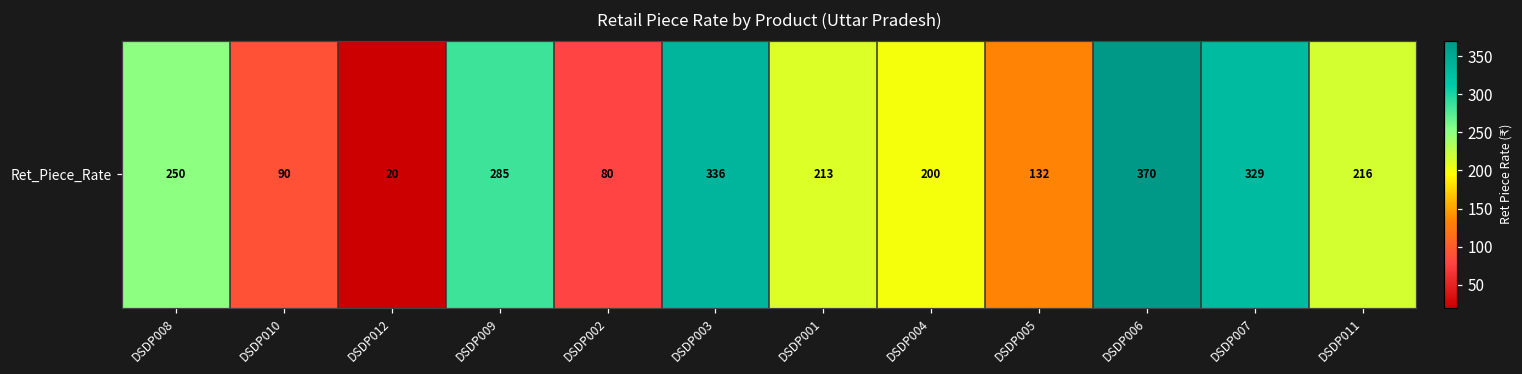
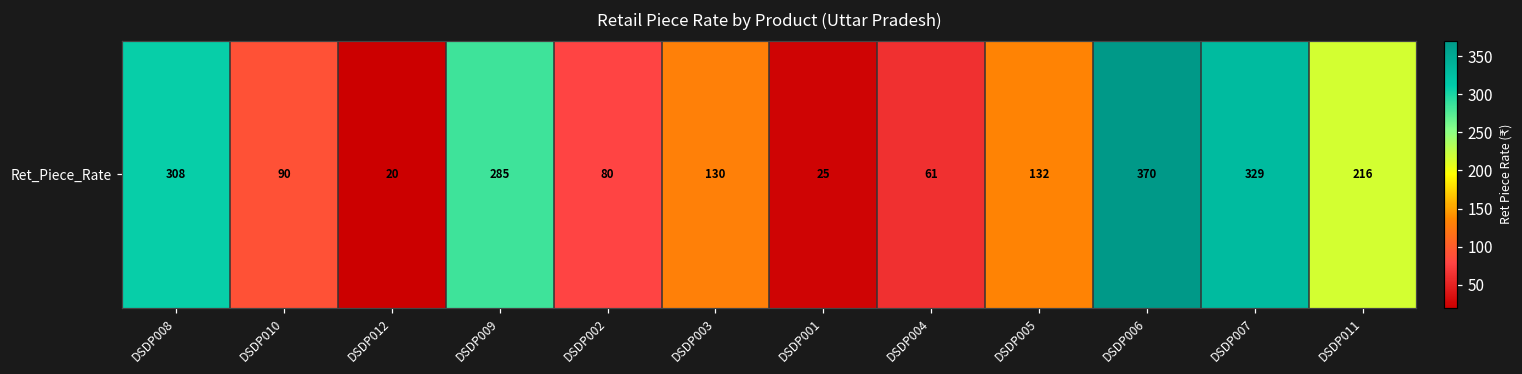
  {
    "Ret_Piece_Rate": {
-     "DSDP008": 250,
+     "DSDP008": 308,
      "DSDP010": 90,
      "DSDP012": 20,
      "DSDP009": 285,
      "DSDP002": 80,
-     "DSDP003": 336,
-     "DSDP001": 213,
-     "DSDP004": 200,
+     "DSDP003": 130,
+     "DSDP001": 25,
+     "DSDP004": 61,
      "DSDP005": 132,
      "DSDP006": 370,
      "DSDP007": 329,
      "DSDP011": 216
    }
  }
